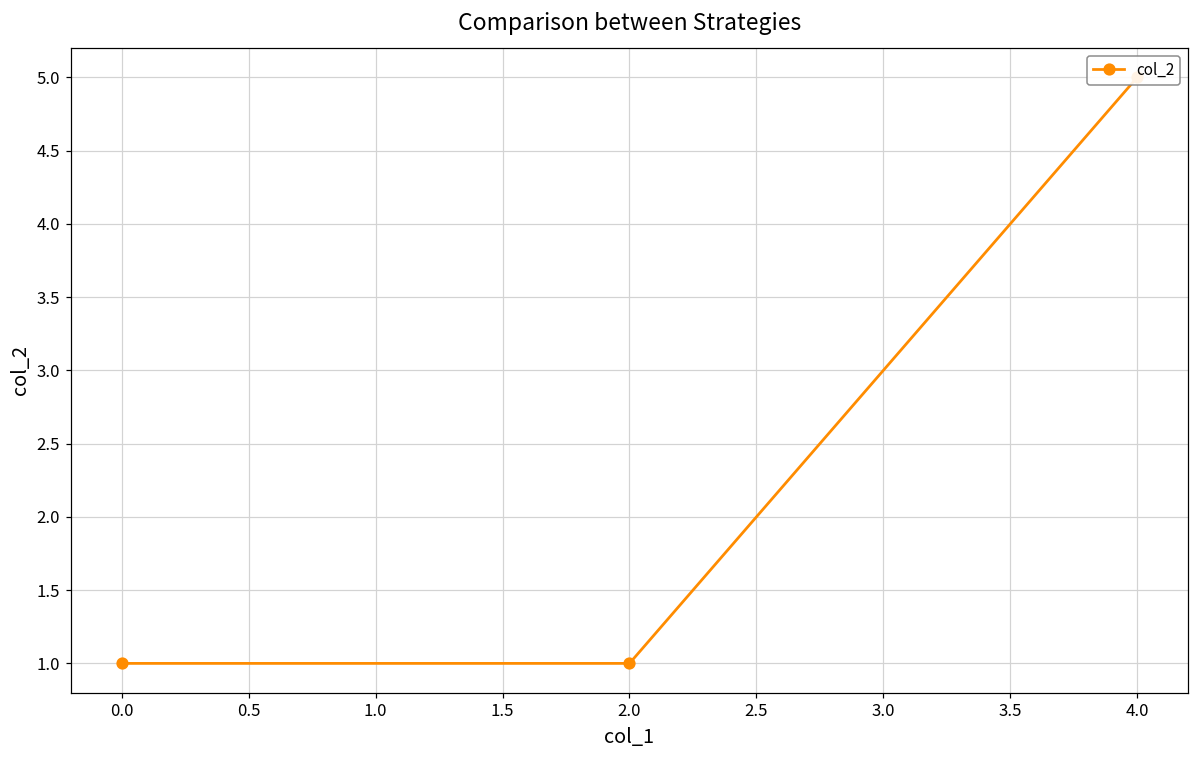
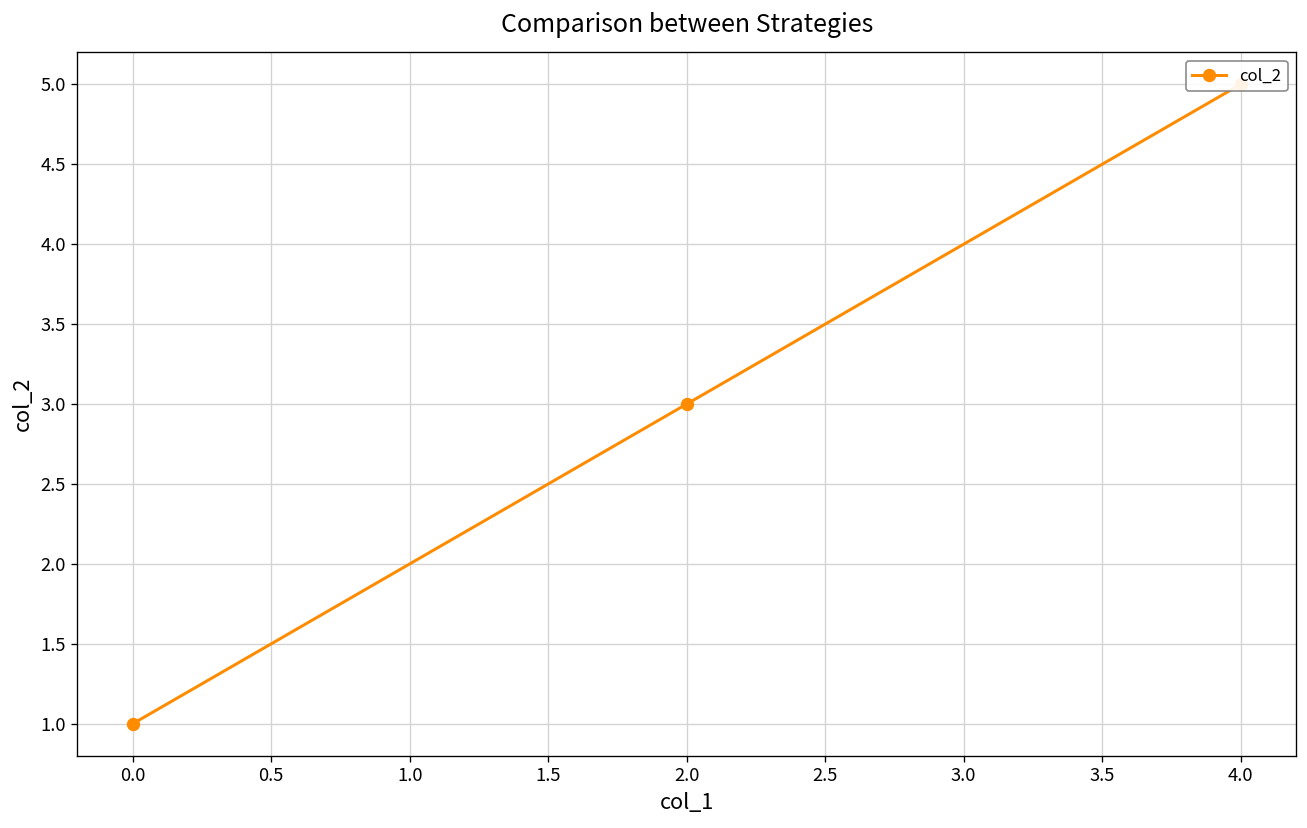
  {
    "0.0": 1,
-   "2.0": 1
+   "2.0": 3
  }
